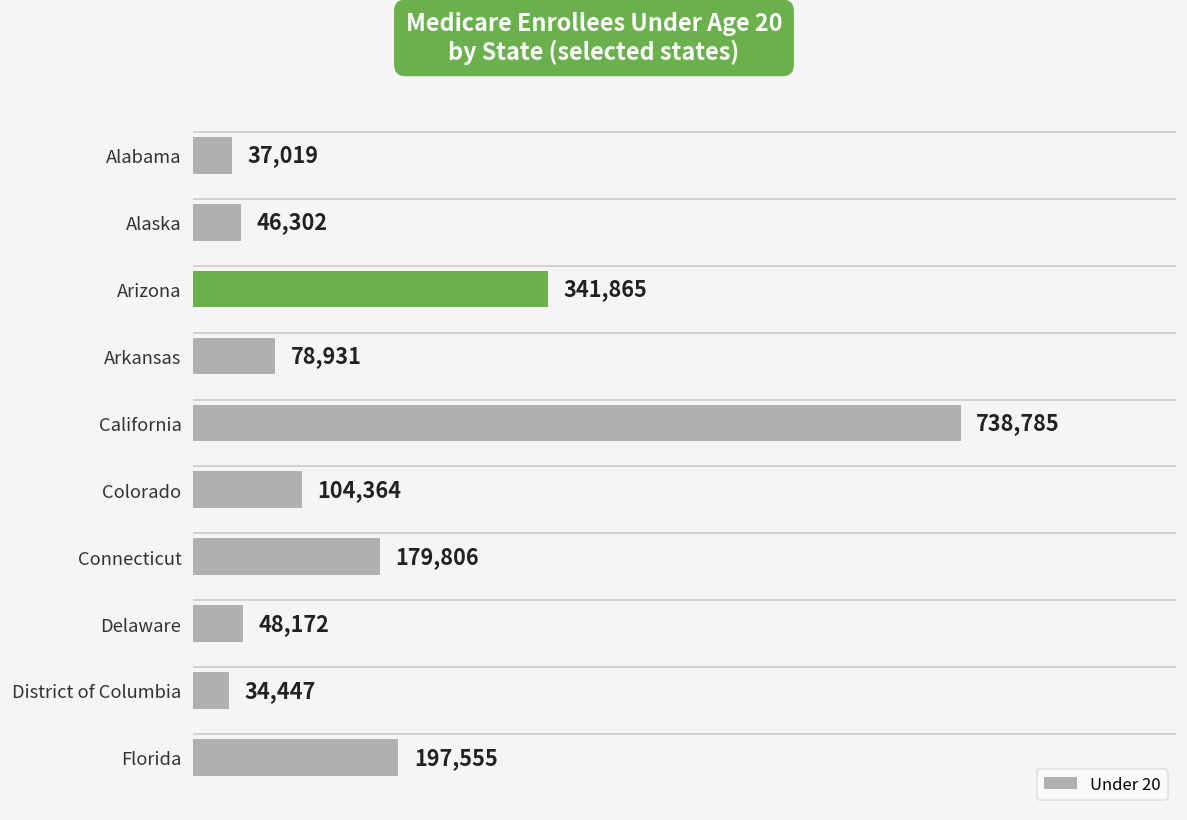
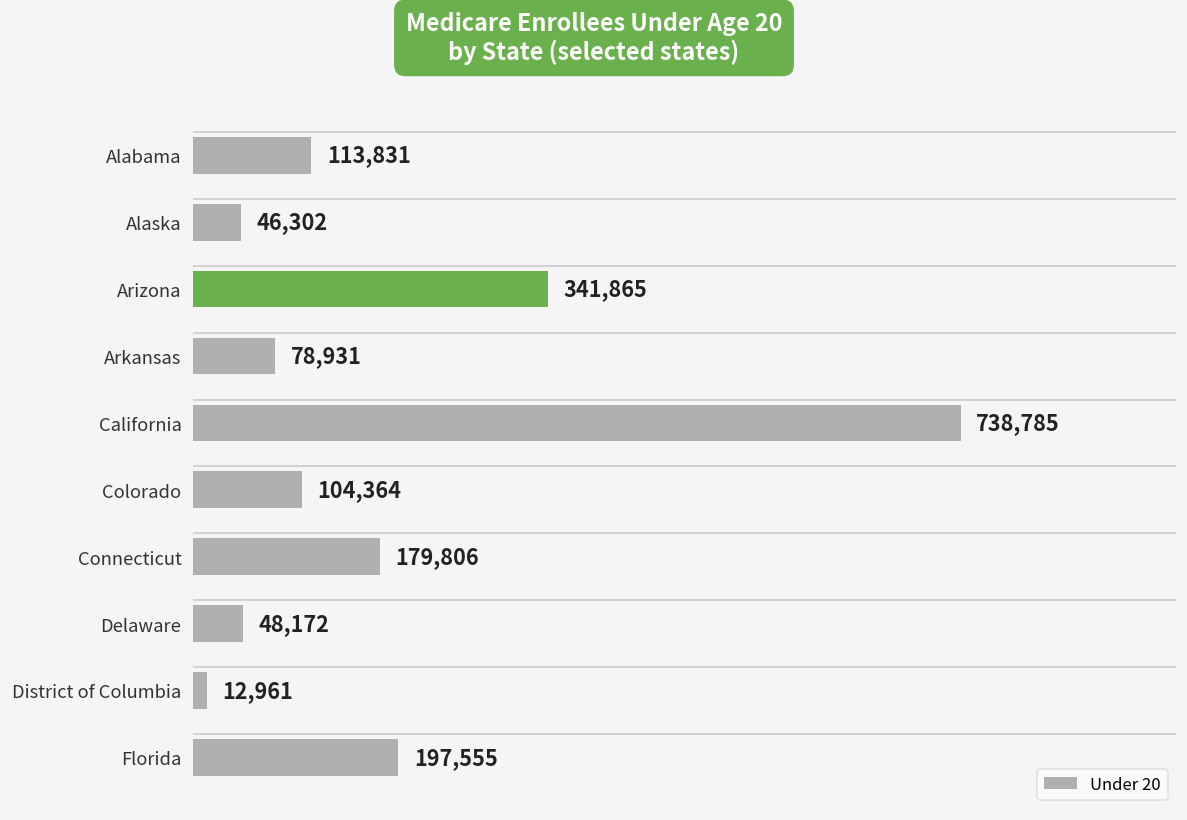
  {
-   "Alabama": "37,019",
+   "Alabama": "113,831",
    "Alaska": "46,302",
    "Arizona": "341,865",
    "Arkansas": "78,931",
    "California": "738,785",
    "Colorado": "104,364",
    "Connecticut": "179,806",
    "Delaware": "48,172",
-   "District of Columbia": "34,447",
+   "District of Columbia": "12,961",
    "Florida": "197,555"
  }
